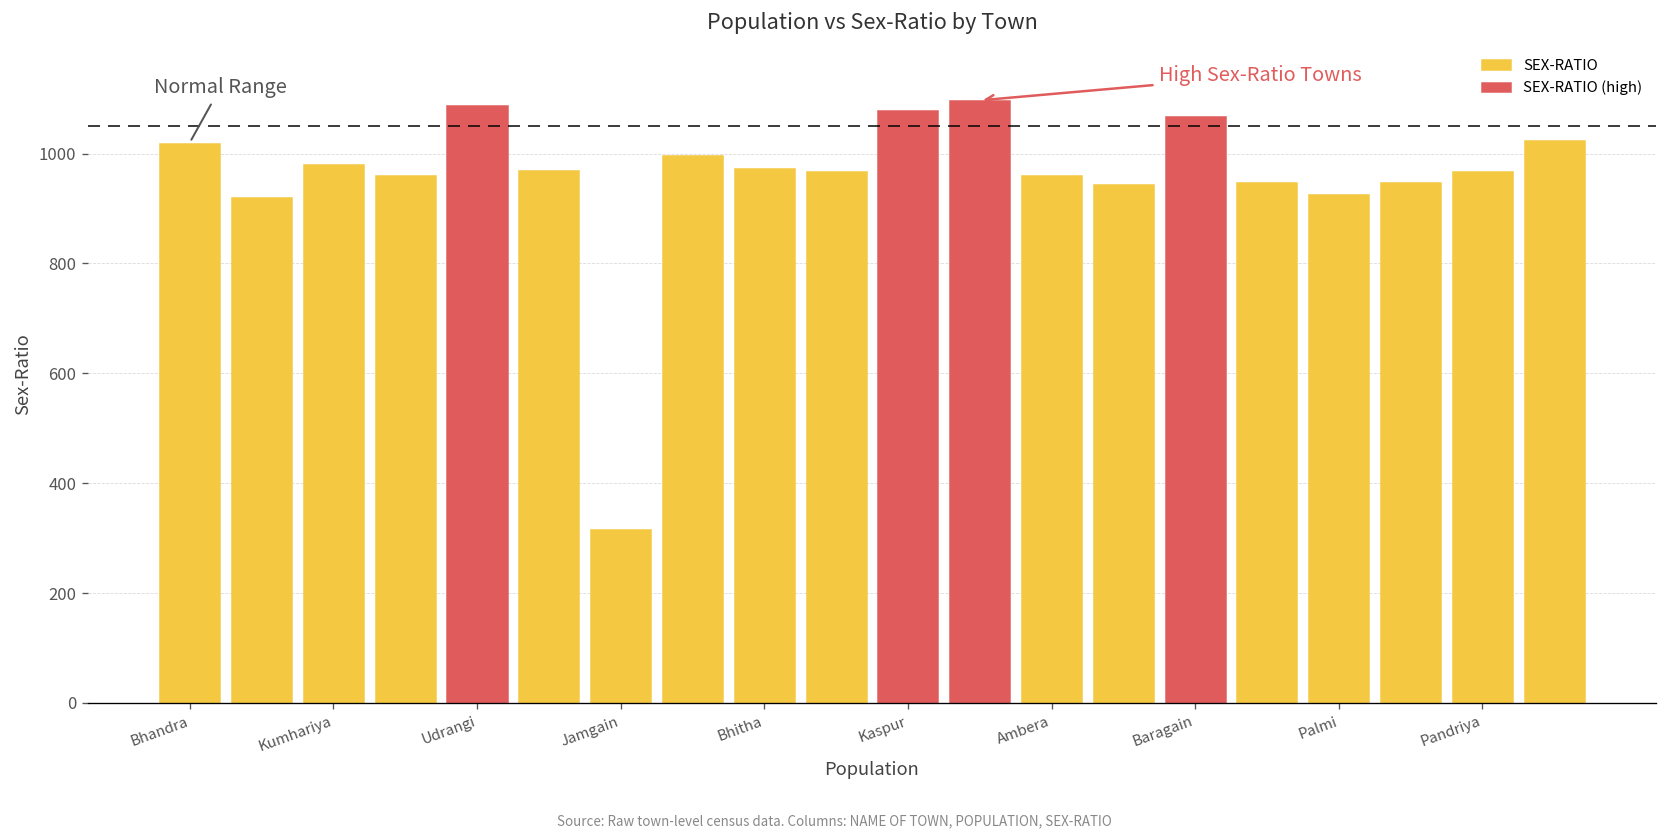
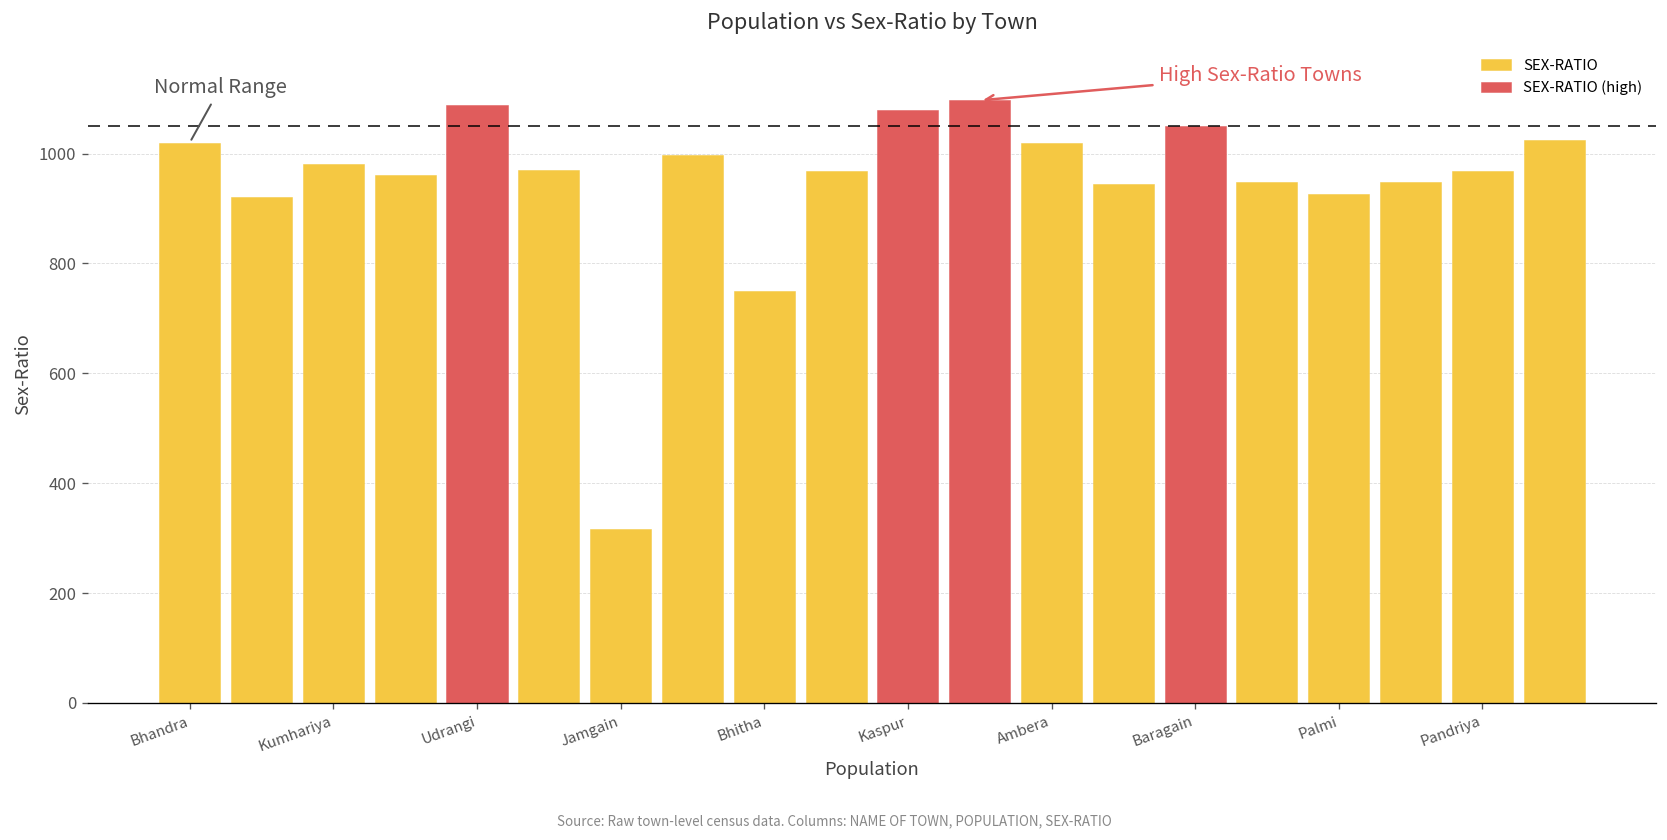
  {
    "SEX-RATIO": {
      "Bhandra": 1020,
      "Kumhariya": 980,
      "Udrangi": 0,
      "Jamgain": 320,
-     "Bhitha": 970,
+     "Bhitha": 750,
      "Kaspur": 0,
-     "Ambera": 960,
+     "Ambera": 1020,
      "Baragain": 0,
      "Palmi": 930,
      "Pandriya": 970
    },
    "SEX-RATIO (high)": {
      "Bhandra": 0,
      "Kumhariya": 0,
      "Udrangi": 1090,
      "Jamgain": 0,
      "Bhitha": 0,
      "Kaspur": 1080,
      "Ambera": 0,
-     "Baragain": 1070,
+     "Baragain": 1050,
      "Palmi": 0,
      "Pandriya": 0
    }
  }
